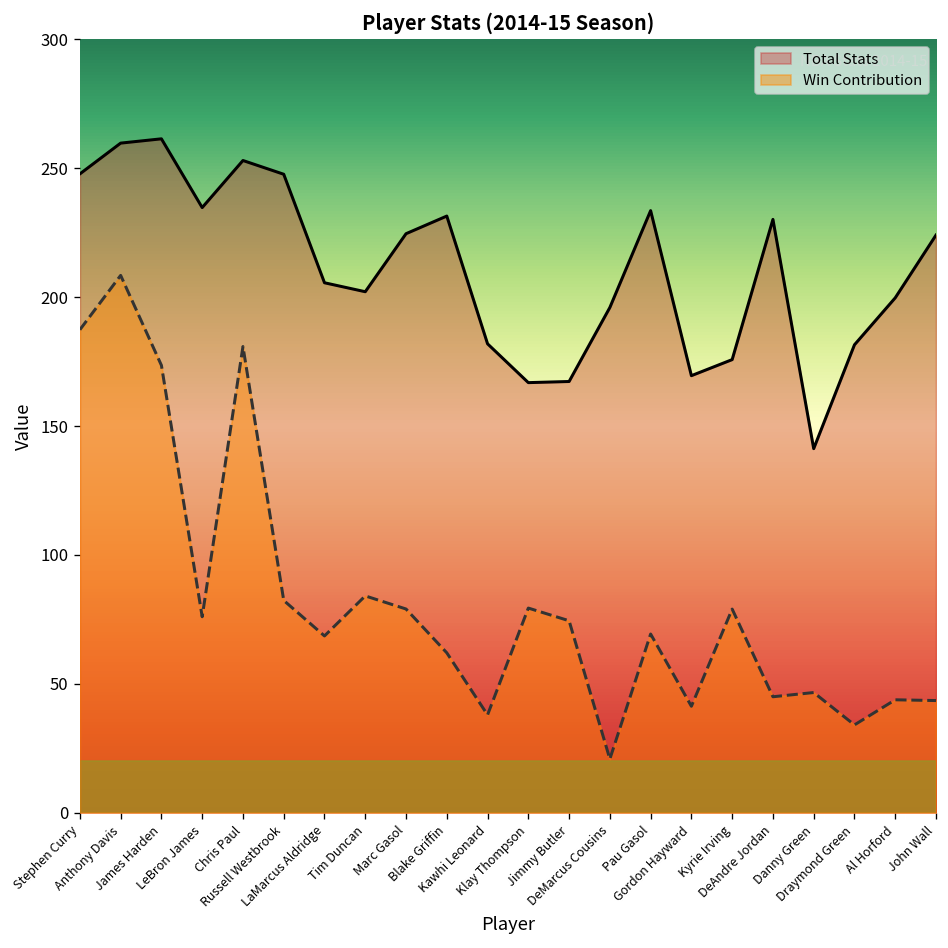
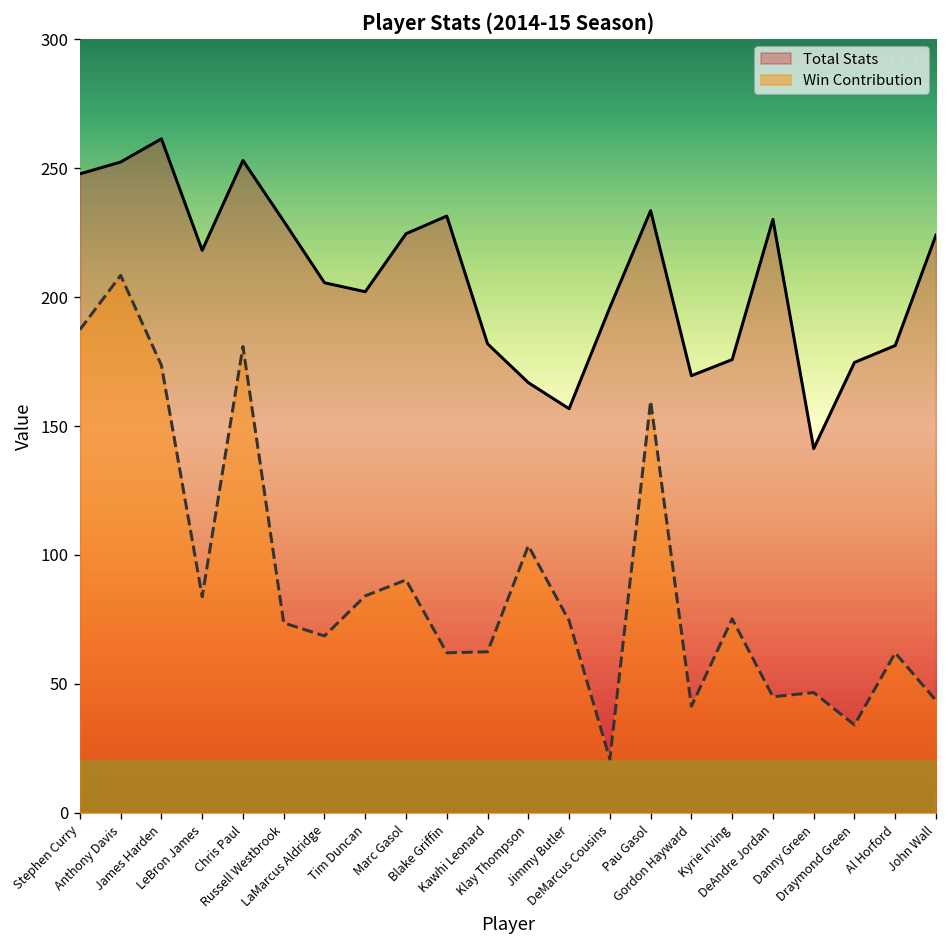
  {
    "Total Stats": {
      "Stephen Curry": 248,
-     "Anthony Davis": 260,
+     "Anthony Davis": 252,
      "James Harden": 261,
-     "LeBron James": 235,
+     "LeBron James": 218,
      "Chris Paul": 253,
-     "Russell Westbrook": 248,
+     "Russell Westbrook": 230,
      "LaMarcus Aldridge": 206,
      "Tim Duncan": 202,
      "Marc Gasol": 225,
      "Blake Griffin": 231,
      "Kawhi Leonard": 182,
      "Klay Thompson": 167,
-     "Jimmy Butler": 167,
+     "Jimmy Butler": 157,
      "DeMarcus Cousins": 196,
      "Pau Gasol": 234,
      "Gordon Hayward": 170,
      "Kyrie Irving": 176,
      "DeAndre Jordan": 230,
      "Danny Green": 141,
-     "Draymond Green": 182,
-     "Al Horford": 200,
+     "Draymond Green": 175,
+     "Al Horford": 181,
      "John Wall": 224
    },
    "Win Contribution": {
      "Stephen Curry": 187,
      "Anthony Davis": 208,
      "James Harden": 174,
-     "LeBron James": 76,
+     "LeBron James": 84,
      "Chris Paul": 181,
-     "Russell Westbrook": 82,
+     "Russell Westbrook": 74,
      "LaMarcus Aldridge": 69,
      "Tim Duncan": 84,
-     "Marc Gasol": 79,
+     "Marc Gasol": 90,
      "Blake Griffin": 62,
-     "Kawhi Leonard": 38,
-     "Klay Thompson": 79,
+     "Kawhi Leonard": 62,
+     "Klay Thompson": 104,
      "Jimmy Butler": 74,
      "DeMarcus Cousins": 21,
-     "Pau Gasol": 69,
+     "Pau Gasol": 160,
      "Gordon Hayward": 41,
-     "Kyrie Irving": 79,
+     "Kyrie Irving": 75,
      "DeAndre Jordan": 45,
      "Danny Green": 47,
      "Draymond Green": 34,
-     "Al Horford": 44,
+     "Al Horford": 62,
      "John Wall": 44
    }
  }
